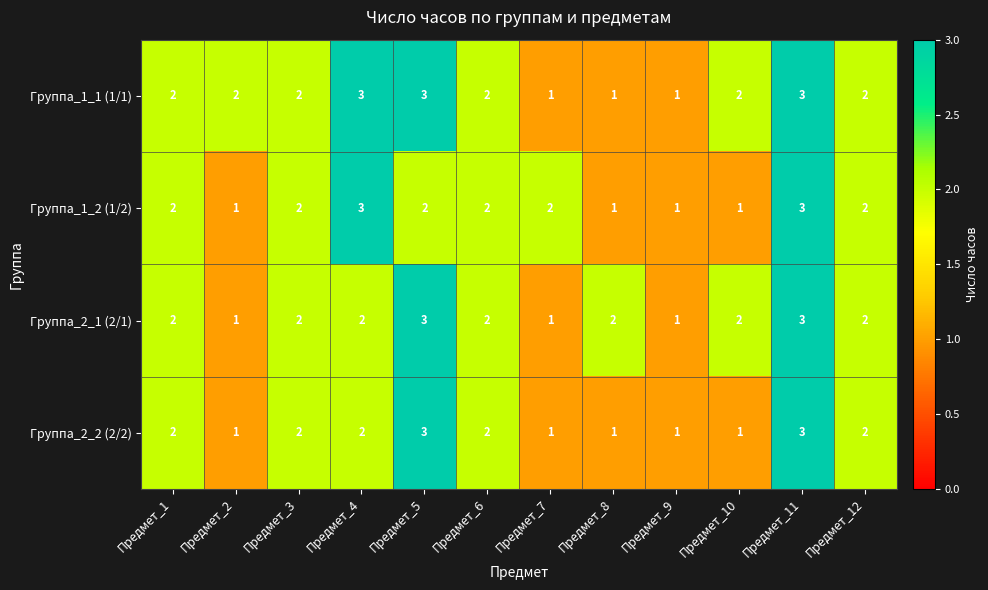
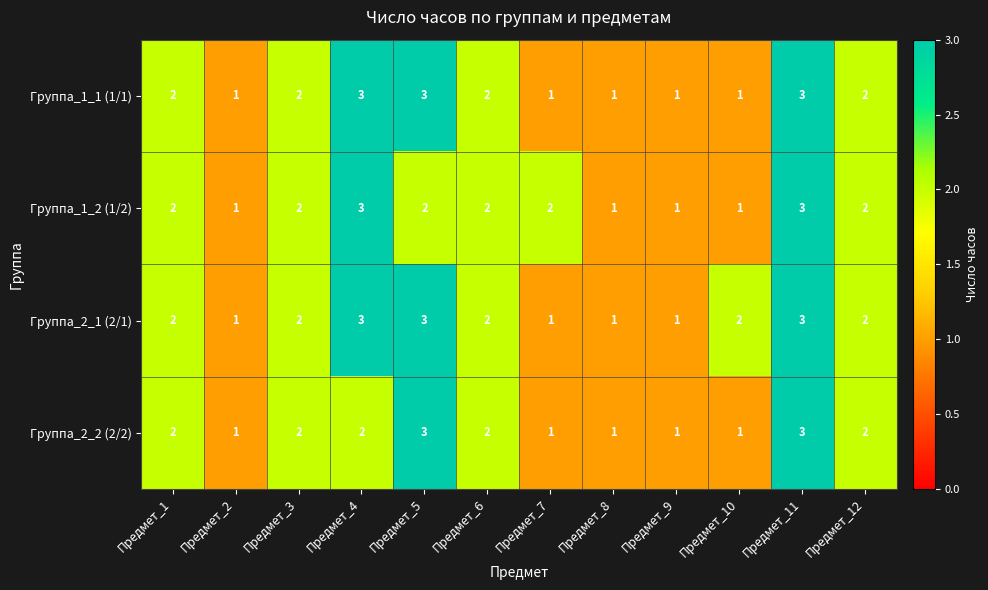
  {
    "Группа_1_1 (1/1)": {
      "Предмет_1": 2,
-     "Предмет_2": 2,
+     "Предмет_2": 1,
      "Предмет_3": 2,
      "Предмет_4": 3,
      "Предмет_5": 3,
      "Предмет_6": 2,
      "Предмет_7": 1,
      "Предмет_8": 1,
      "Предмет_9": 1,
-     "Предмет_10": 2,
+     "Предмет_10": 1,
      "Предмет_11": 3,
      "Предмет_12": 2
    },
    "Группа_1_2 (1/2)": {
      "Предмет_1": 2,
      "Предмет_2": 1,
      "Предмет_3": 2,
      "Предмет_4": 3,
      "Предмет_5": 2,
      "Предмет_6": 2,
      "Предмет_7": 2,
      "Предмет_8": 1,
      "Предмет_9": 1,
      "Предмет_10": 1,
      "Предмет_11": 3,
      "Предмет_12": 2
    },
    "Группа_2_1 (2/1)": {
      "Предмет_1": 2,
      "Предмет_2": 1,
      "Предмет_3": 2,
-     "Предмет_4": 2,
+     "Предмет_4": 3,
      "Предмет_5": 3,
      "Предмет_6": 2,
      "Предмет_7": 1,
-     "Предмет_8": 2,
+     "Предмет_8": 1,
      "Предмет_9": 1,
      "Предмет_10": 2,
      "Предмет_11": 3,
      "Предмет_12": 2
    },
    "Группа_2_2 (2/2)": {
      "Предмет_1": 2,
      "Предмет_2": 1,
      "Предмет_3": 2,
      "Предмет_4": 2,
      "Предмет_5": 3,
      "Предмет_6": 2,
      "Предмет_7": 1,
      "Предмет_8": 1,
      "Предмет_9": 1,
      "Предмет_10": 1,
      "Предмет_11": 3,
      "Предмет_12": 2
    }
  }
